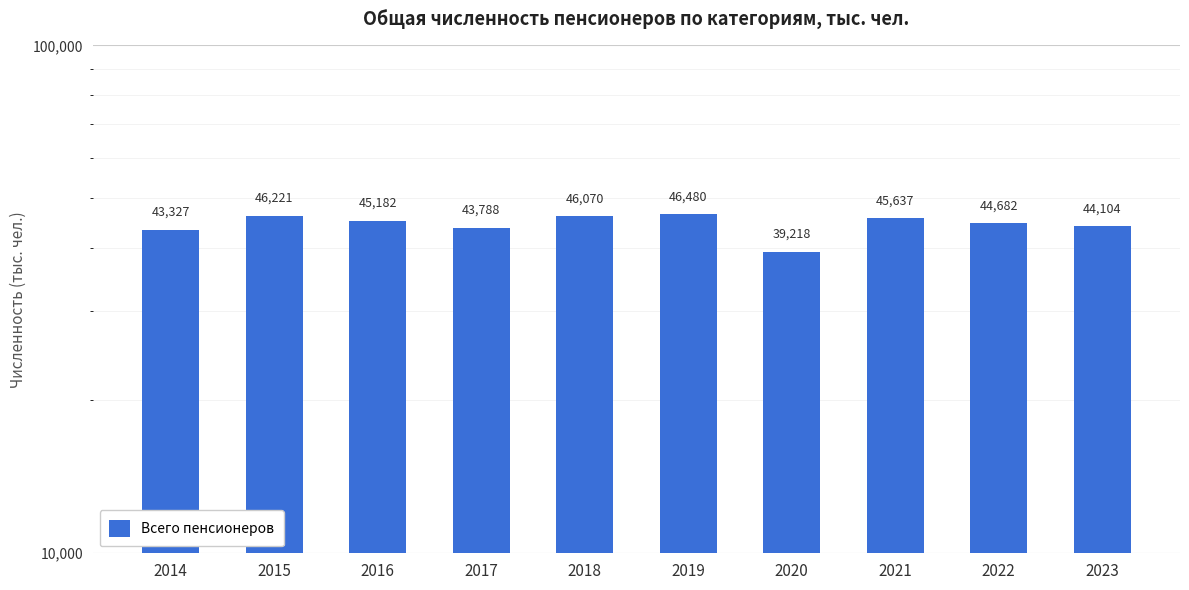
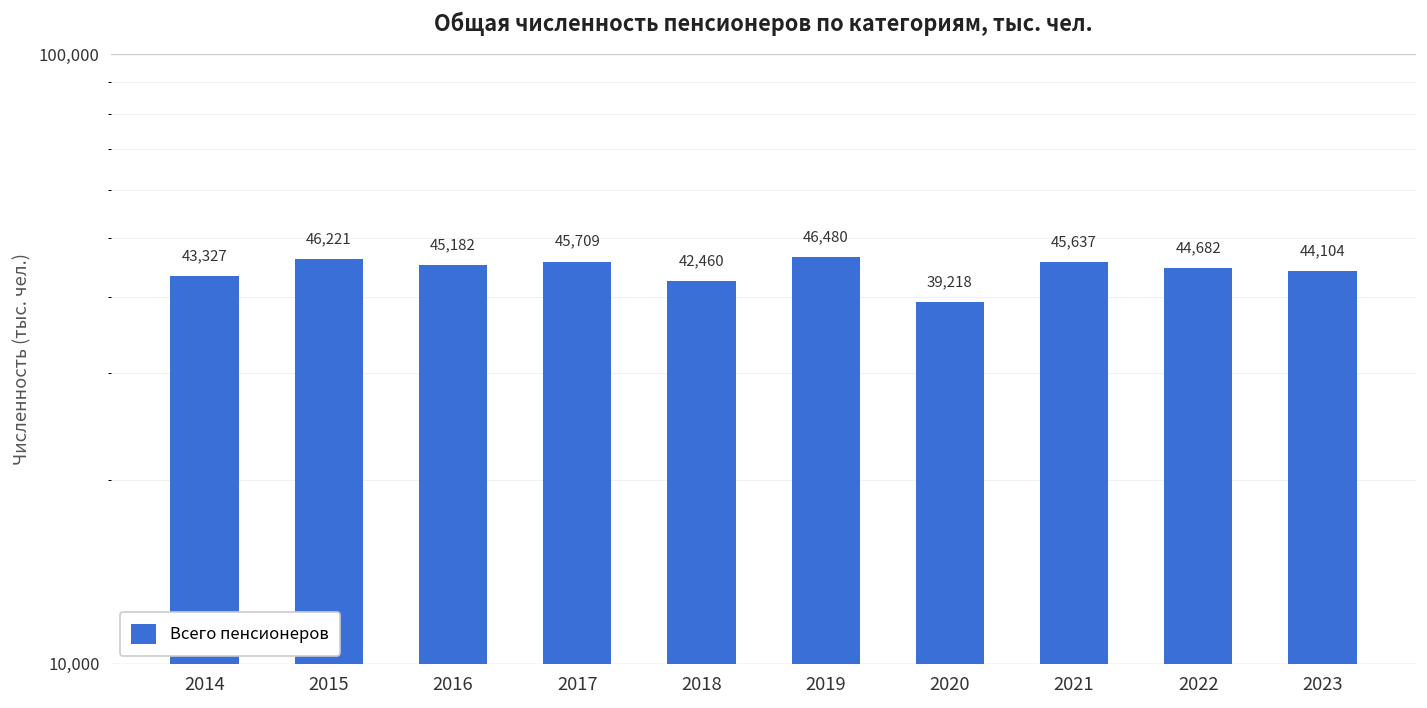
  {
    "2014": "43,327",
    "2015": "46,221",
    "2016": "45,182",
-   "2017": "43,788",
-   "2018": "46,070",
+   "2017": "45,709",
+   "2018": "42,460",
    "2019": "46,480",
    "2020": "39,218",
    "2021": "45,637",
    "2022": "44,682",
    "2023": "44,104"
  }
